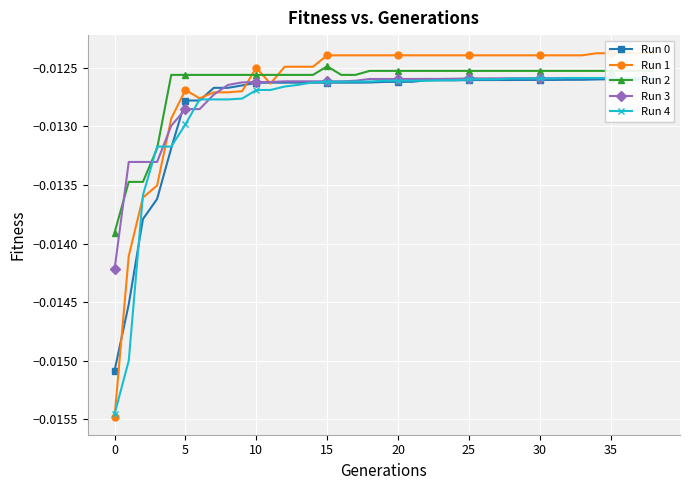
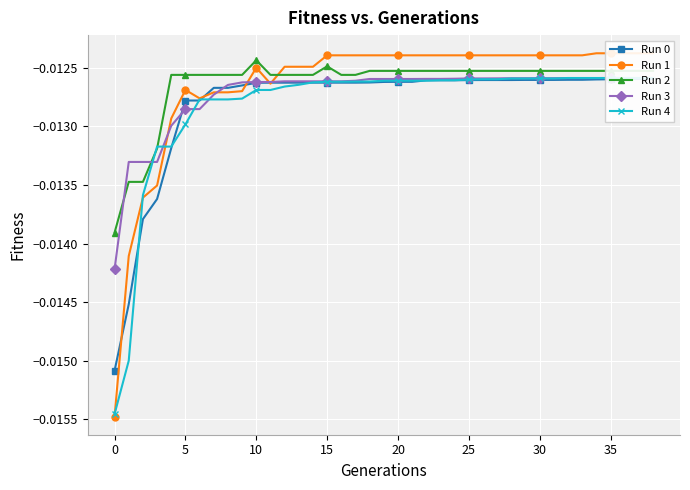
  {
    "Run 0": {
      "0": -0.01508,
      "5": -0.01278
    },
    "Run 1": {
      "0": -0.01548,
      "5": -0.01269,
      "10": -0.01250,
      "15": -0.01239,
      "20": -0.01239,
      "25": -0.01239,
      "30": -0.01239
    },
    "Run 2": {
      "0": -0.01391,
      "5": -0.01256,
-     "10": -0.01256,
+     "10": -0.01244,
      "15": -0.01249,
      "20": -0.01253,
      "25": -0.01253,
      "30": -0.01253
    },
    "Run 3": {
      "0": -0.01422,
      "5": -0.01285
    },
    "Run 4": {
      "0": -0.01545,
      "5": -0.01298,
      "10": -0.01269
    }
  }
